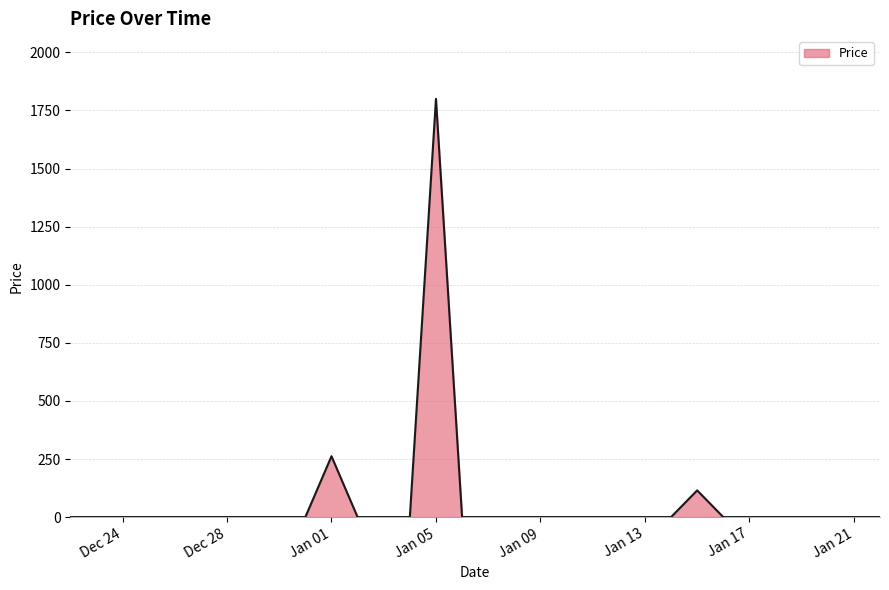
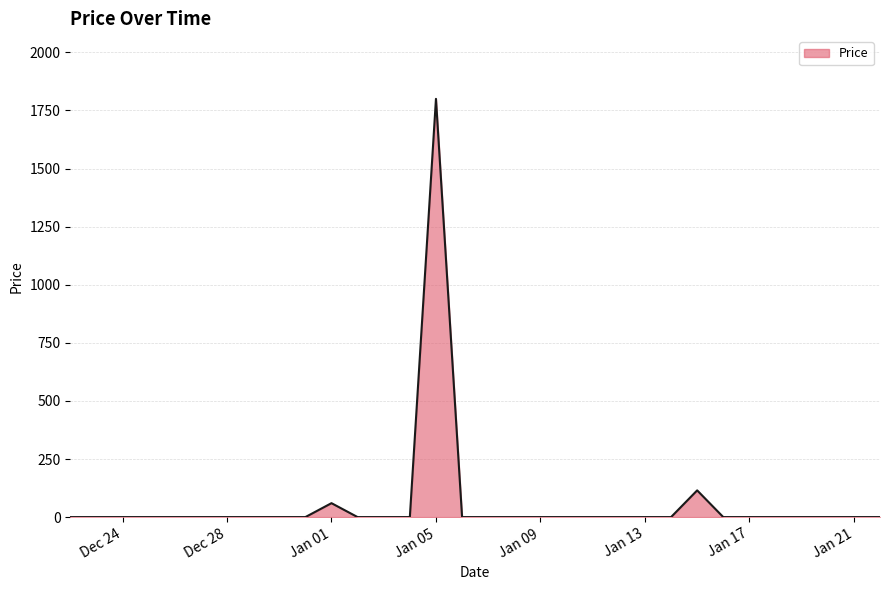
  {
    "Dec 24": 0,
    "Dec 28": 0,
-   "Jan 01": 260,
+   "Jan 01": 60,
    "Jan 05": 1800,
    "Jan 09": 0,
    "Jan 13": 0,
    "Jan 17": 0,
    "Jan 21": 0
  }
